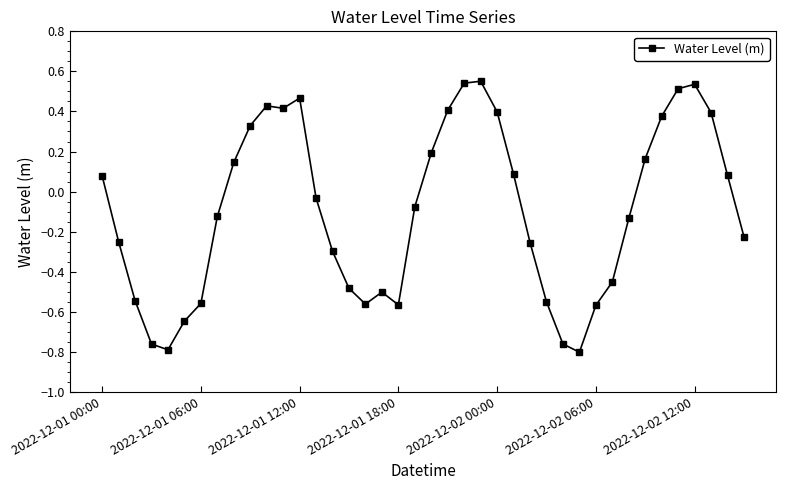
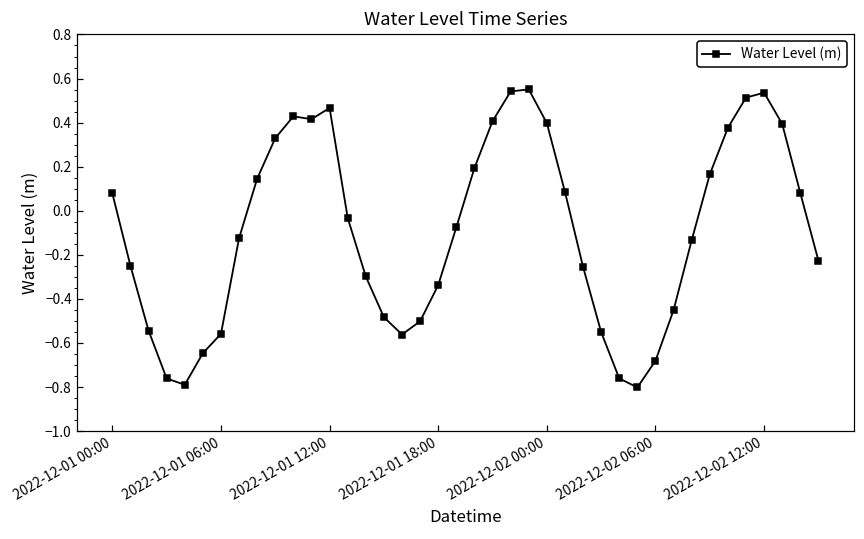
  {
    "2022-12-01 00:00": 0.08,
    "2022-12-01 06:00": -0.56,
    "2022-12-01 12:00": 0.47,
-   "2022-12-01 18:00": -0.57,
+   "2022-12-01 18:00": -0.34,
    "2022-12-02 00:00": 0.40,
-   "2022-12-02 06:00": -0.57,
+   "2022-12-02 06:00": -0.68,
    "2022-12-02 12:00": 0.54
  }
